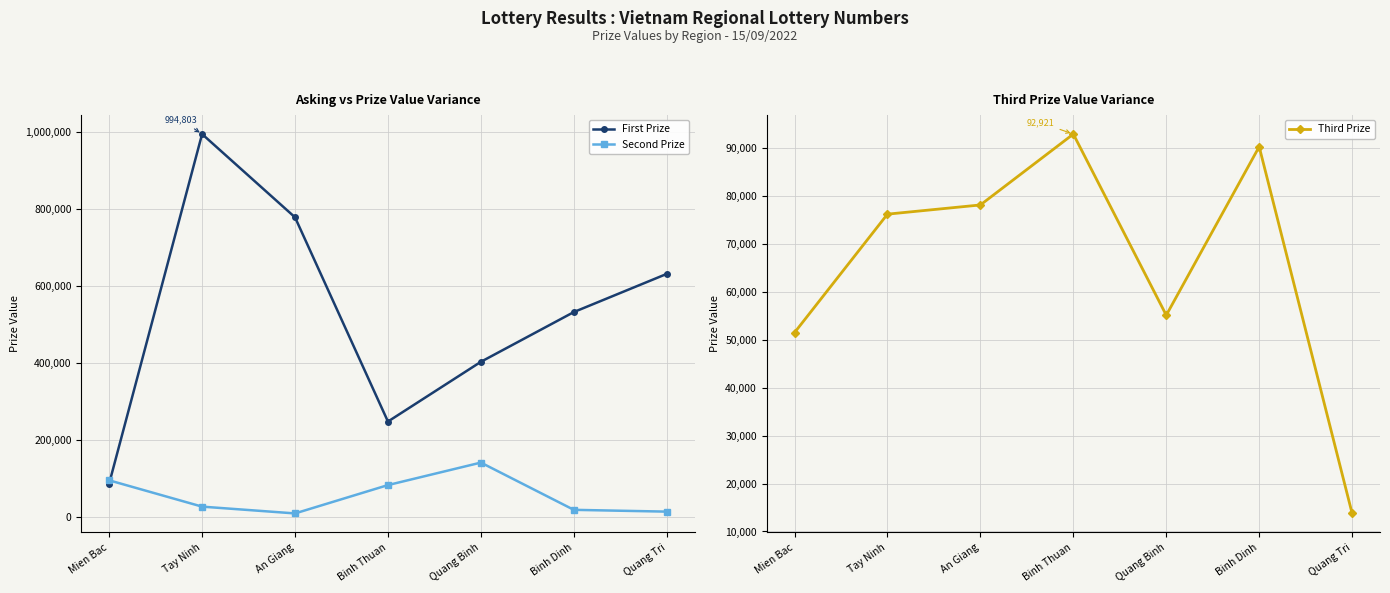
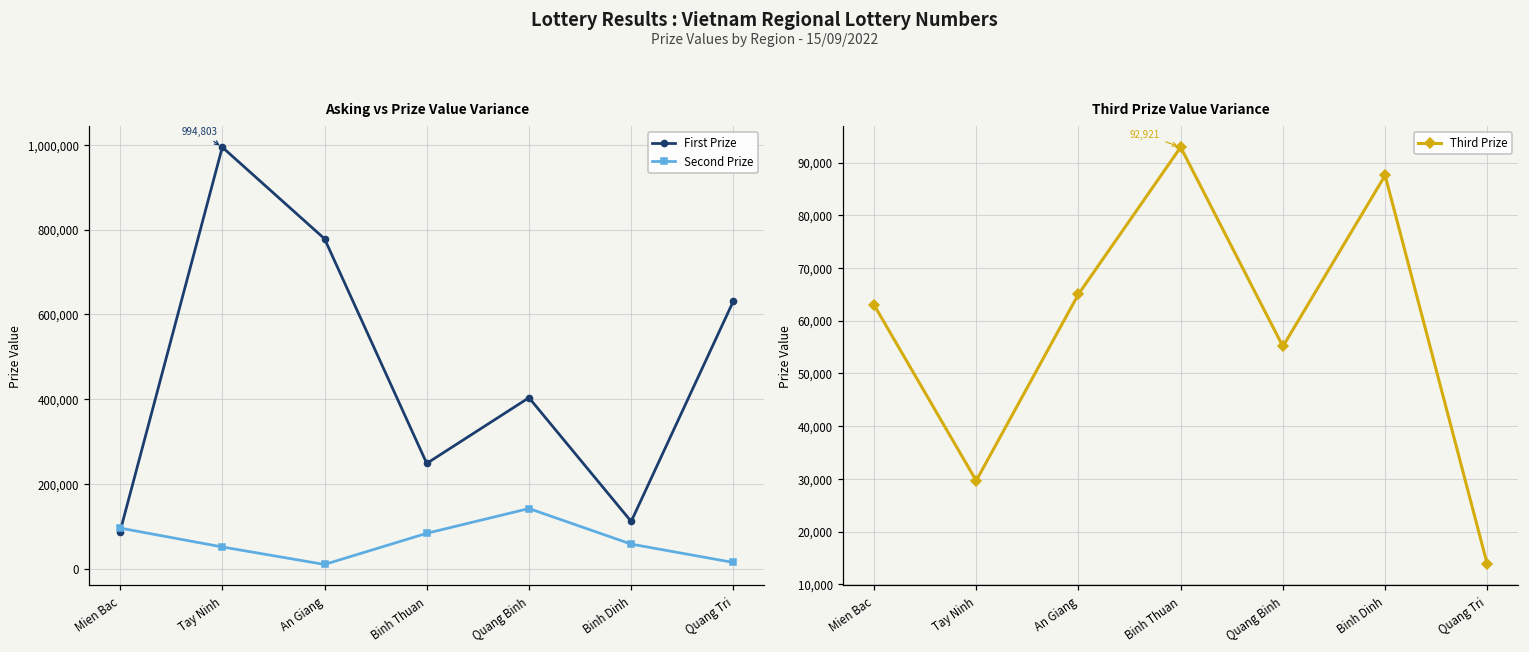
  {
    "Asking vs Prize Value Variance": {
      "First Prize": {
        "Mien Bac": "90,000",
        "An Giang": "780,000",
        "Binh Thuan": "250,000",
        "Quang Binh": "400,000",
-       "Binh Dinh": "530,000",
+       "Binh Dinh": "110,000",
        "Quang Tri": "630,000"
      },
      "Second Prize": {
        "Mien Bac": "100,000",
-       "Tay Ninh": "30,000",
+       "Tay Ninh": "50,000",
        "An Giang": "10,000",
        "Binh Thuan": "80,000",
        "Quang Binh": "140,000",
-       "Binh Dinh": "20,000",
+       "Binh Dinh": "60,000",
        "Quang Tri": "10,000"
      }
    },
    "Third Prize Value Variance": {
-     "Mien Bac": "52,000",
-     "Tay Ninh": "76,000",
-     "An Giang": "78,000",
+     "Mien Bac": "63,000",
+     "Tay Ninh": "30,000",
+     "An Giang": "65,000",
      "Quang Binh": "55,000",
-     "Binh Dinh": "90,000",
+     "Binh Dinh": "88,000",
      "Quang Tri": "14,000"
    }
  }
